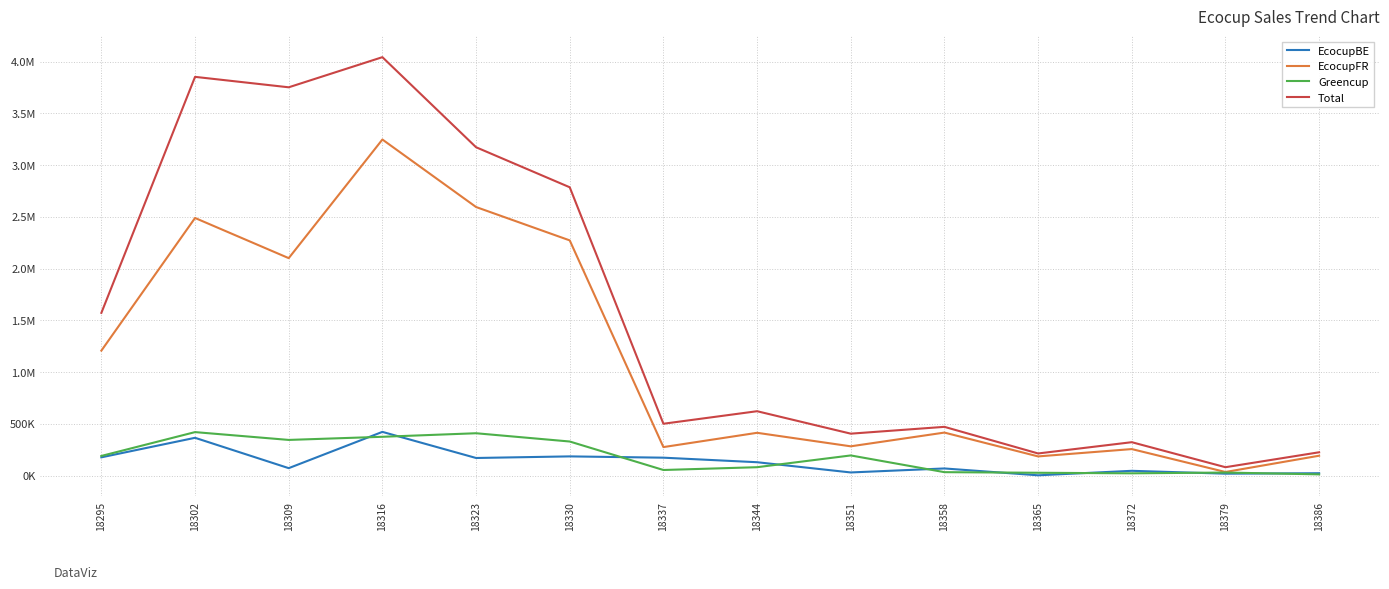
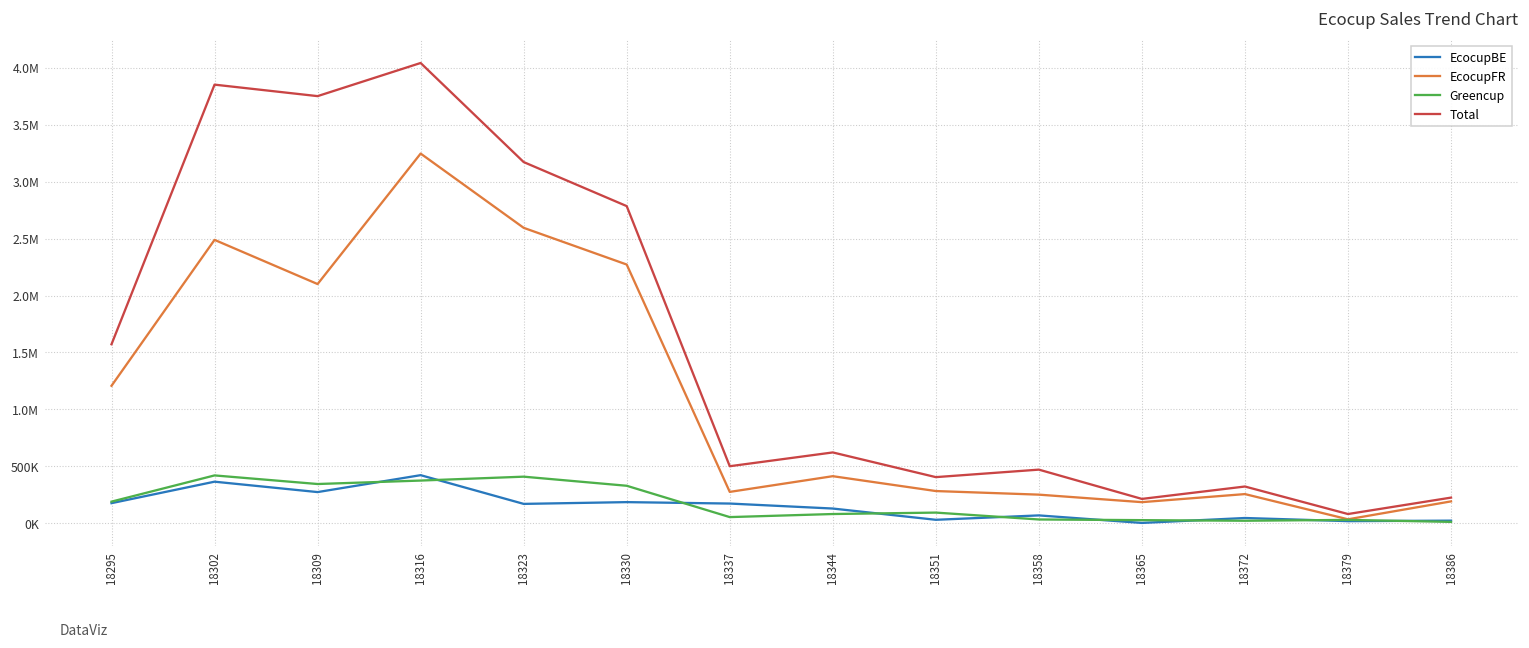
  {
    "EcocupBE": {
      "18302": 360000,
-     "18309": 70000,
+     "18309": 270000,
      "18316": 420000,
      "18323": 170000,
      "18330": 180000,
      "18337": 170000,
      "18344": 130000,
      "18351": 30000,
      "18358": 70000
    },
    "EcocupFR": {
      "18295": 1210000,
      "18302": 2490000,
      "18309": 2100000,
      "18316": 3250000,
      "18323": 2590000,
      "18330": 2270000,
      "18337": 270000,
      "18344": 410000,
      "18351": 280000,
-     "18358": 410000,
+     "18358": 250000,
      "18365": 180000,
      "18372": 260000,
      "18386": 190000
    },
    "Greencup": {
      "18302": 420000,
      "18309": 340000,
      "18316": 370000,
      "18323": 410000,
      "18330": 330000,
      "18337": 50000,
      "18344": 80000,
-     "18351": 190000,
+     "18351": 90000,
      "18358": 30000
    },
    "Total": {
      "18295": 1570000,
      "18302": 3850000,
      "18309": 3750000,
      "18316": 4040000,
      "18323": 3170000,
      "18330": 2790000,
      "18337": 500000,
      "18344": 620000,
      "18351": 400000,
      "18358": 470000,
      "18365": 210000,
      "18372": 320000,
      "18379": 80000,
      "18386": 220000
    }
  }
